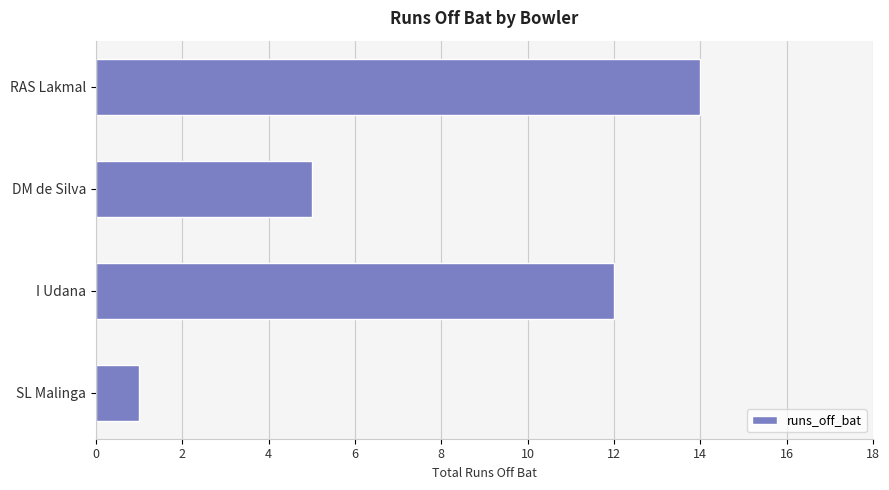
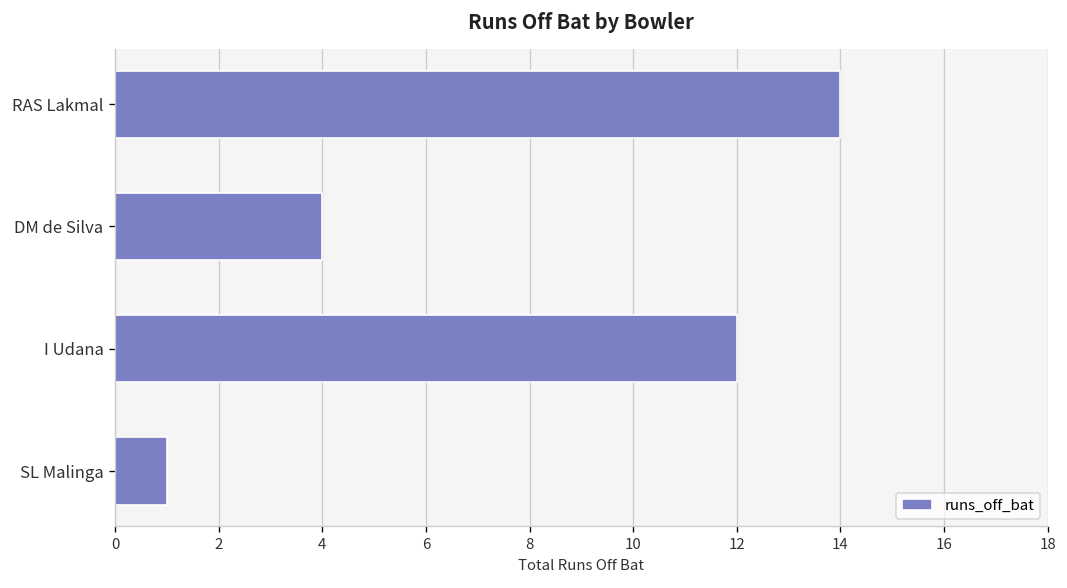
  {
    "RAS Lakmal": 14,
-   "DM de Silva": 5,
+   "DM de Silva": 4,
    "I Udana": 12,
    "SL Malinga": 1
  }
